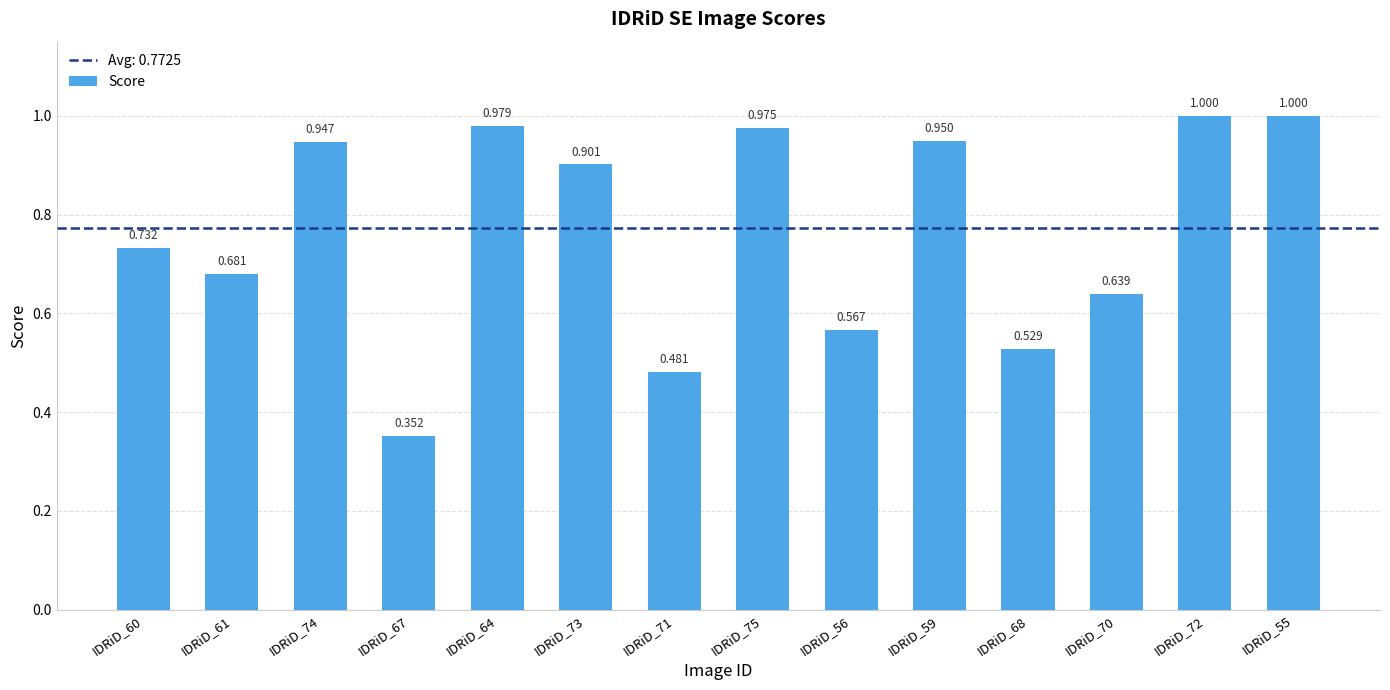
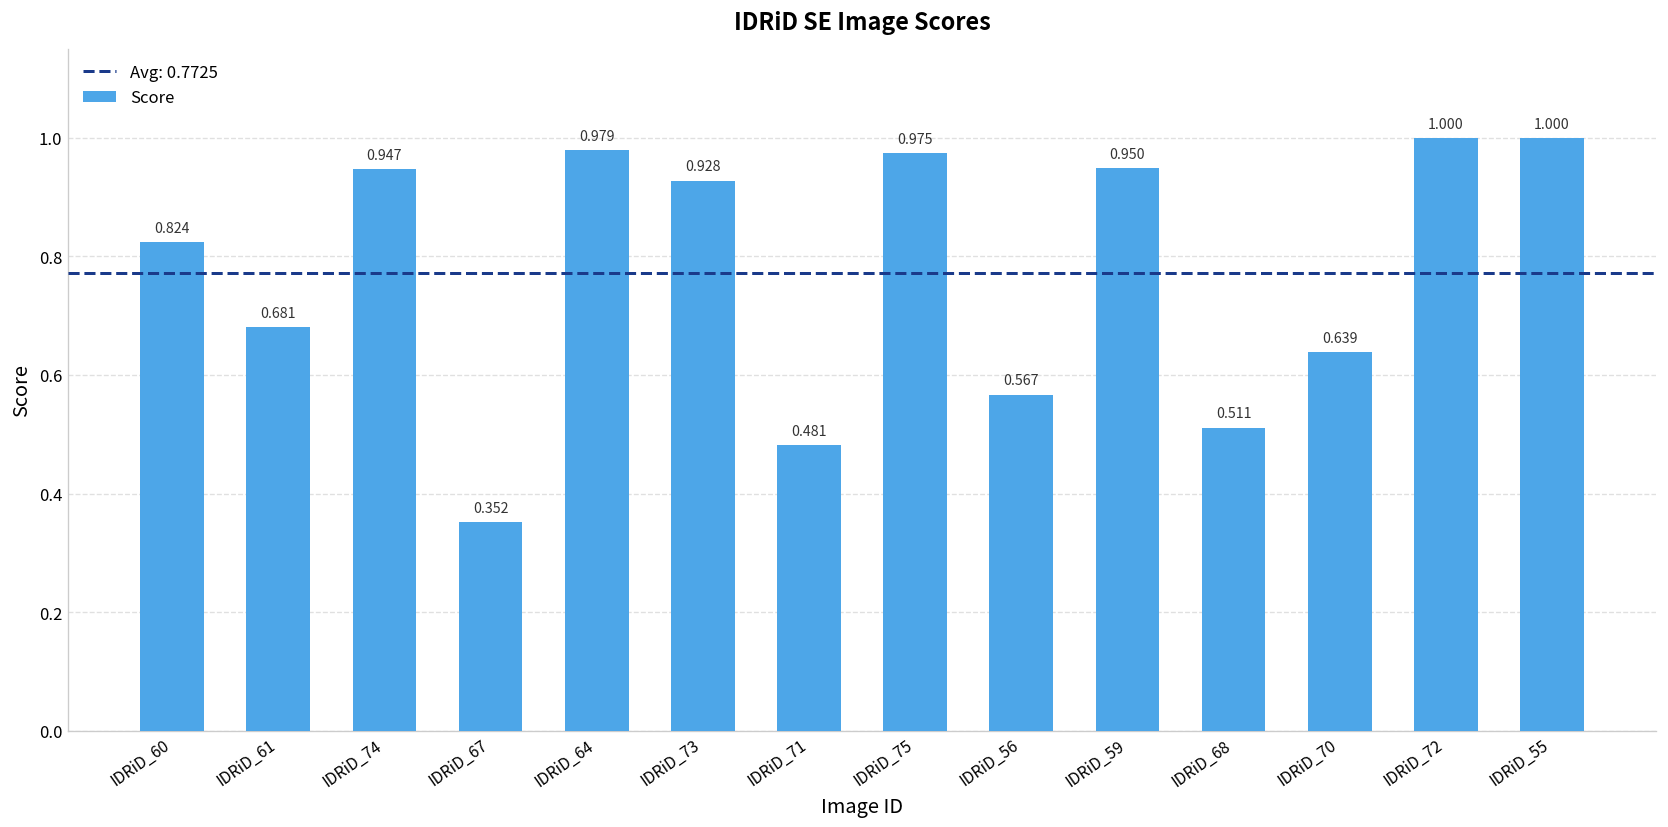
  {
-   "IDRiD_60": 0.732,
+   "IDRiD_60": 0.824,
    "IDRiD_61": 0.681,
    "IDRiD_74": 0.947,
    "IDRiD_67": 0.352,
    "IDRiD_64": 0.979,
-   "IDRiD_73": 0.901,
+   "IDRiD_73": 0.928,
    "IDRiD_71": 0.481,
    "IDRiD_75": 0.975,
    "IDRiD_56": 0.567,
    "IDRiD_59": 0.950,
-   "IDRiD_68": 0.529,
+   "IDRiD_68": 0.511,
    "IDRiD_70": 0.639,
    "IDRiD_72": 1.000,
    "IDRiD_55": 1.000
  }
